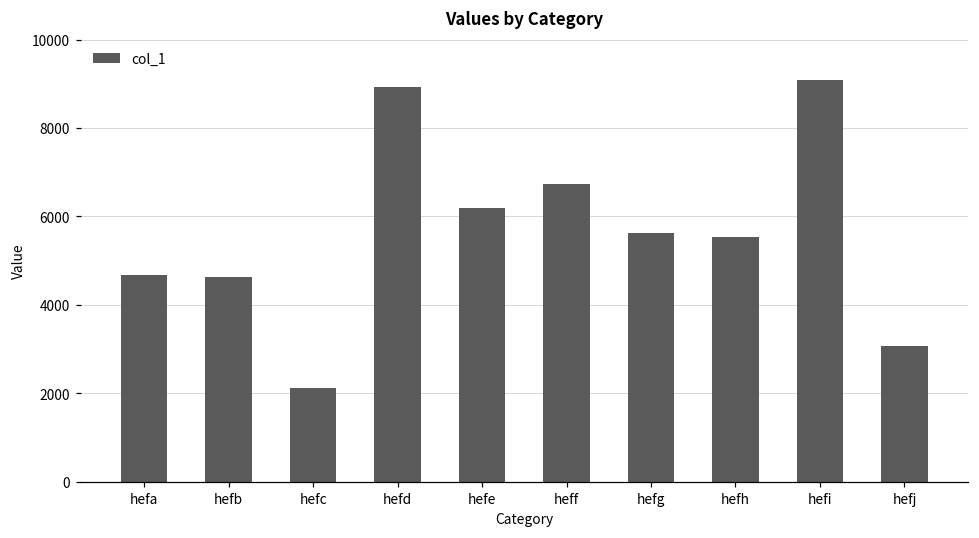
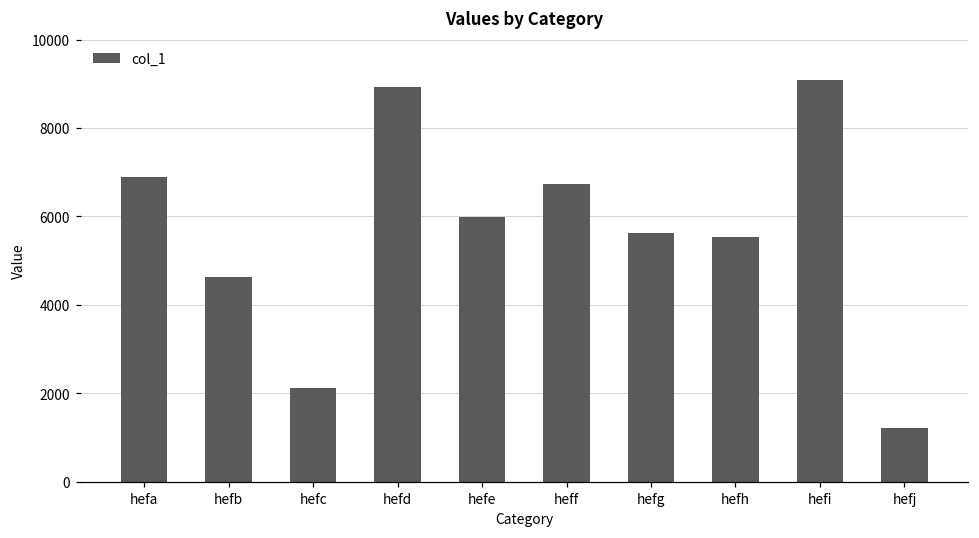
  {
-   "hefa": 4700,
+   "hefa": 6900,
    "hefb": 4600,
    "hefc": 2100,
    "hefd": 8900,
-   "hefe": 6200,
+   "hefe": 6000,
    "heff": 6700,
    "hefg": 5600,
    "hefh": 5500,
    "hefi": 9100,
-   "hefj": 3100
+   "hefj": 1200
  }
